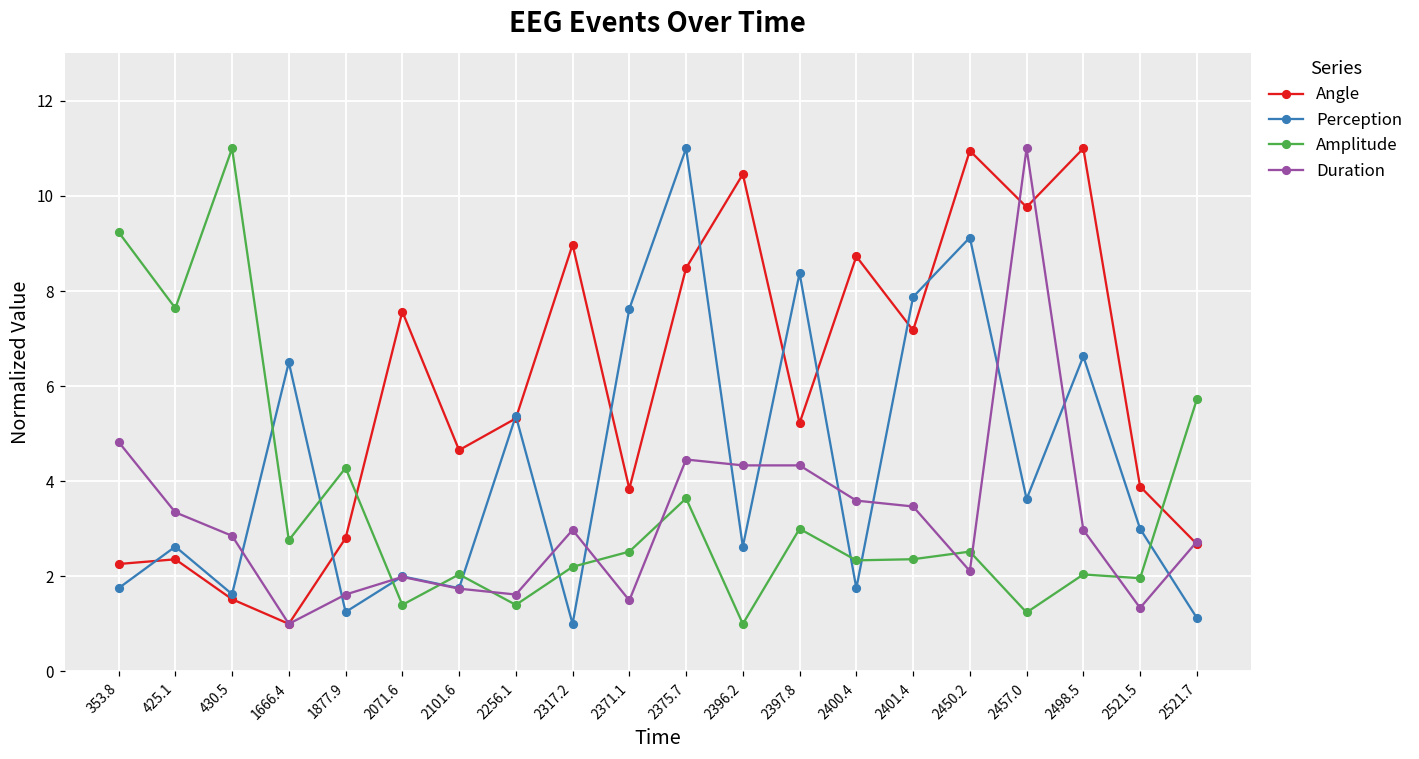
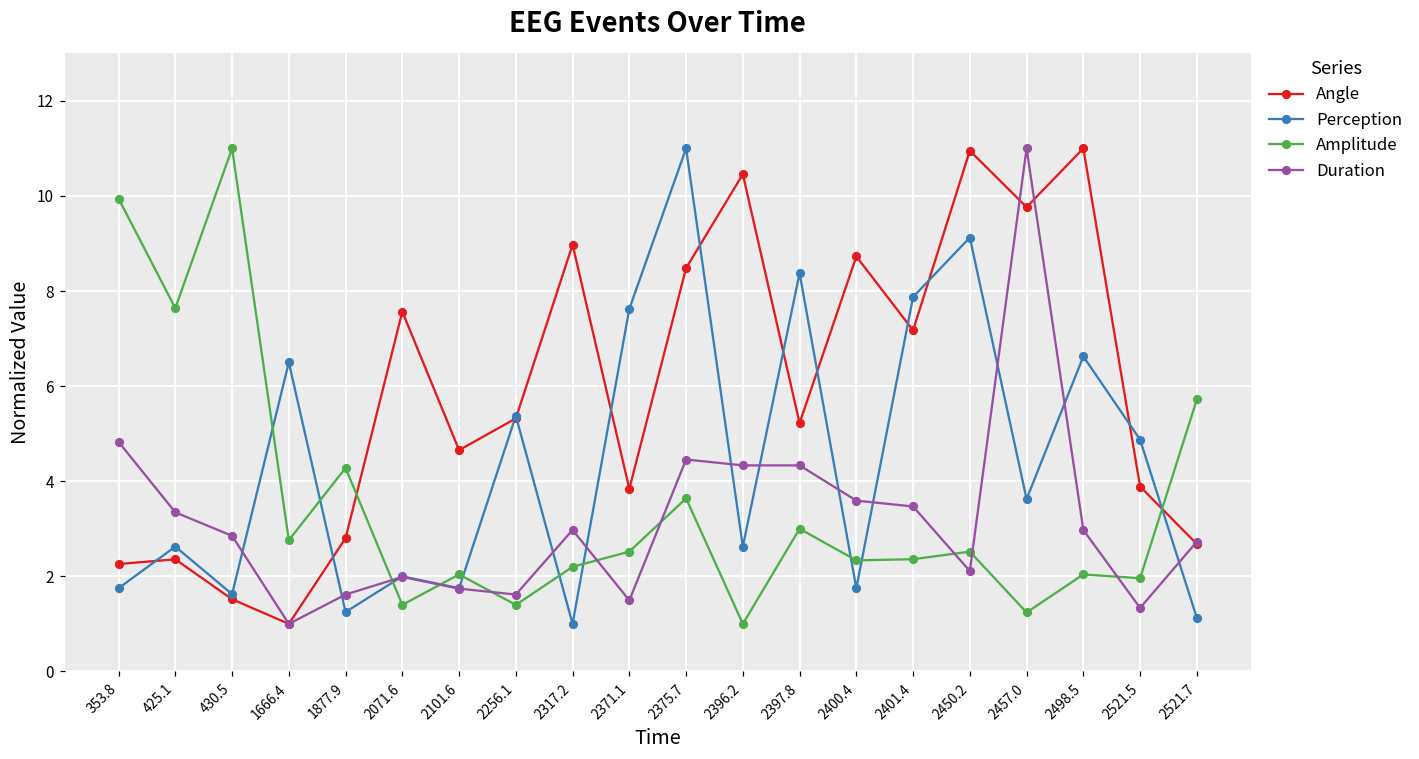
  {
    "Angle": {
      "353.8": 2.3,
      "425.1": 2.4,
      "430.5": 1.5,
      "1877.9": 2.8,
      "2071.6": 7.6,
      "2101.6": 4.7,
      "2317.2": 9.0,
      "2371.1": 3.8,
      "2375.7": 8.5,
      "2396.2": 10.5,
      "2397.8": 5.2,
      "2400.4": 8.7,
      "2401.4": 7.2,
      "2450.2": 11.0,
      "2457.0": 9.8,
      "2498.5": 11.0,
      "2521.5": 3.9
    },
    "Perception": {
      "353.8": 1.7,
      "425.1": 2.6,
      "430.5": 1.6,
      "1666.4": 6.5,
      "1877.9": 1.2,
      "2317.2": 1.0,
      "2371.1": 7.6,
      "2375.7": 11.0,
      "2396.2": 2.6,
      "2397.8": 8.4,
      "2400.4": 1.7,
      "2401.4": 7.9,
      "2450.2": 9.1,
      "2457.0": 3.6,
      "2498.5": 6.6,
-     "2521.5": 3.0,
+     "2521.5": 4.9,
      "2521.7": 1.1
    },
    "Amplitude": {
-     "353.8": 9.2,
+     "353.8": 9.9,
      "425.1": 7.6,
      "430.5": 11.0,
      "1666.4": 2.8,
      "1877.9": 4.3,
      "2071.6": 1.4,
      "2101.6": 2.0,
      "2256.1": 1.4,
      "2317.2": 2.2,
      "2371.1": 2.5,
      "2375.7": 3.6,
      "2396.2": 1.0,
      "2397.8": 3.0,
      "2400.4": 2.3,
      "2401.4": 2.4,
      "2450.2": 2.5,
      "2457.0": 1.2,
      "2498.5": 2.0,
      "2521.5": 2.0,
      "2521.7": 5.7
    },
    "Duration": {
      "353.8": 4.8,
      "425.1": 3.3,
      "430.5": 2.9,
      "1877.9": 1.6,
      "2256.1": 1.6,
      "2317.2": 3.0,
      "2371.1": 1.5,
      "2375.7": 4.5,
      "2396.2": 4.3,
      "2397.8": 4.3,
      "2400.4": 3.6,
      "2401.4": 3.5,
      "2450.2": 2.1,
      "2457.0": 11.0,
      "2498.5": 3.0,
      "2521.5": 1.3
    }
  }
